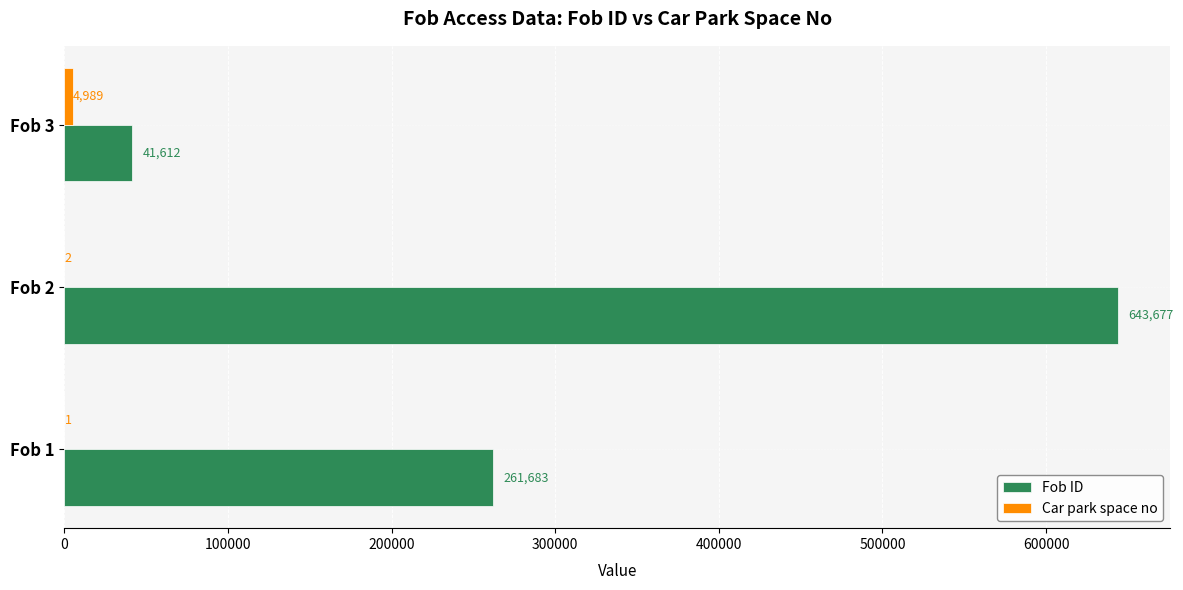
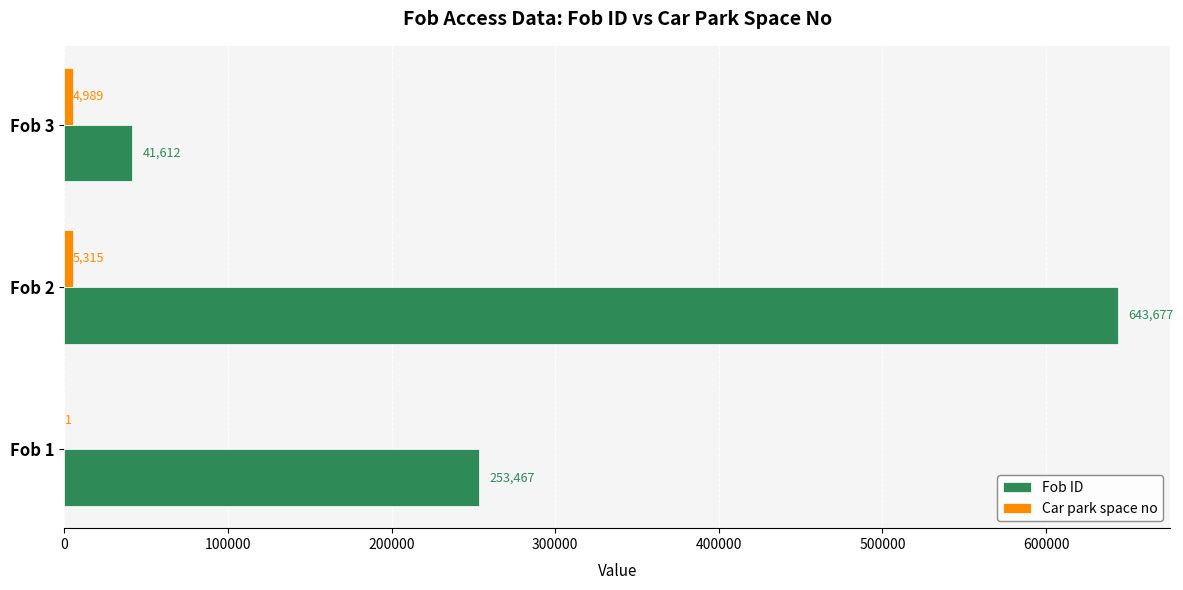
  {
    "Fob ID": {
      "Fob 3": "41,612",
      "Fob 2": "643,677",
-     "Fob 1": "261,683"
+     "Fob 1": "253,467"
    },
    "Car park space no": {
      "Fob 3": "4,989",
-     "Fob 2": "2",
+     "Fob 2": "5,315",
      "Fob 1": "1"
    }
  }
